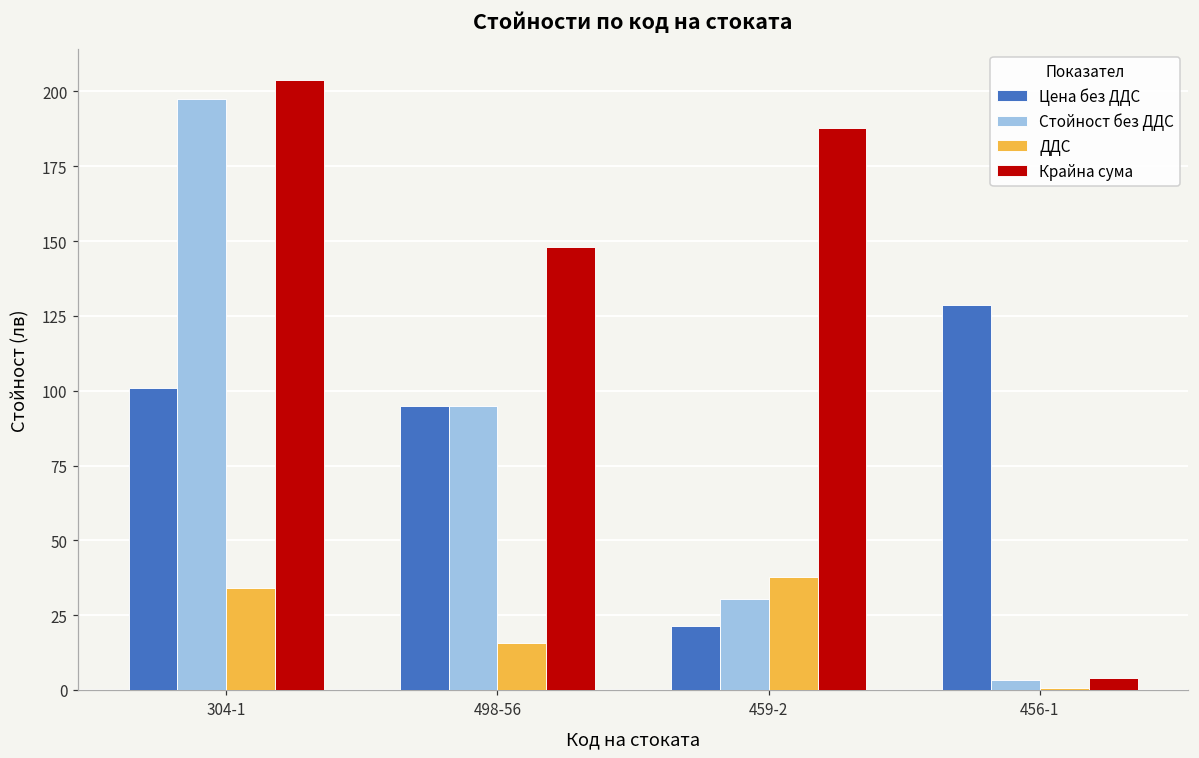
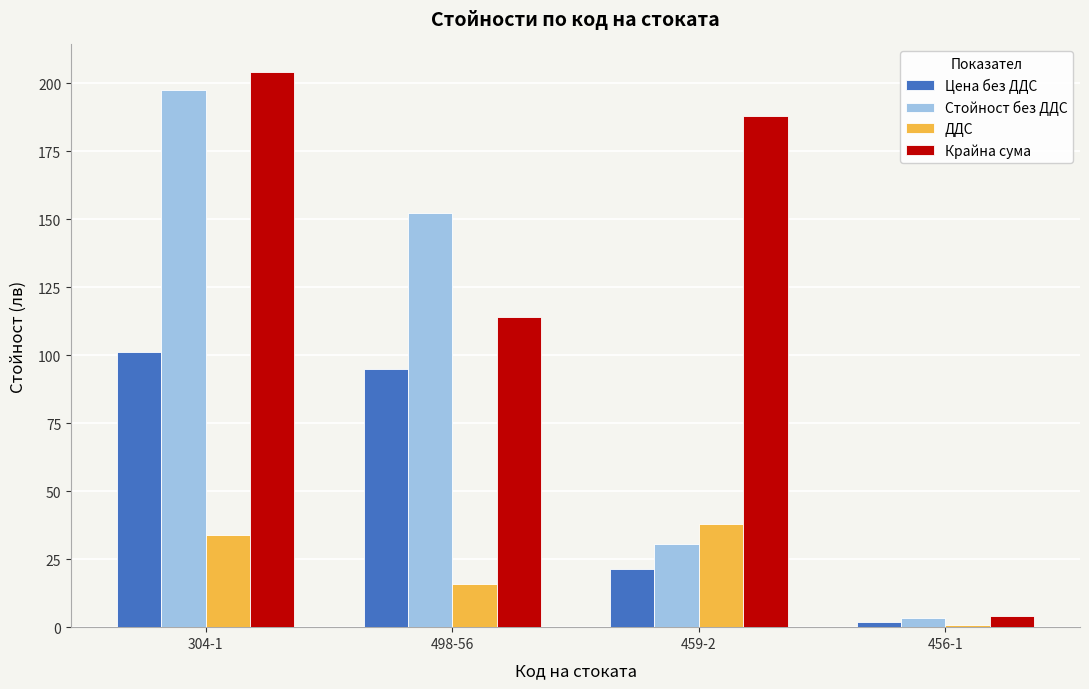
  {
    "Цена без ДДС": {
      "304-1": 101,
      "498-56": 95,
      "459-2": 21,
-     "456-1": 129
+     "456-1": 2
    },
    "Стойност без ДДС": {
      "304-1": 198,
-     "498-56": 95,
+     "498-56": 152,
      "459-2": 30,
      "456-1": 3
    },
    "ДДС": {
      "304-1": 34,
      "498-56": 16,
      "459-2": 38
    },
    "Крайна сума": {
      "304-1": 204,
-     "498-56": 148,
+     "498-56": 114,
      "459-2": 188,
      "456-1": 4
    }
  }
